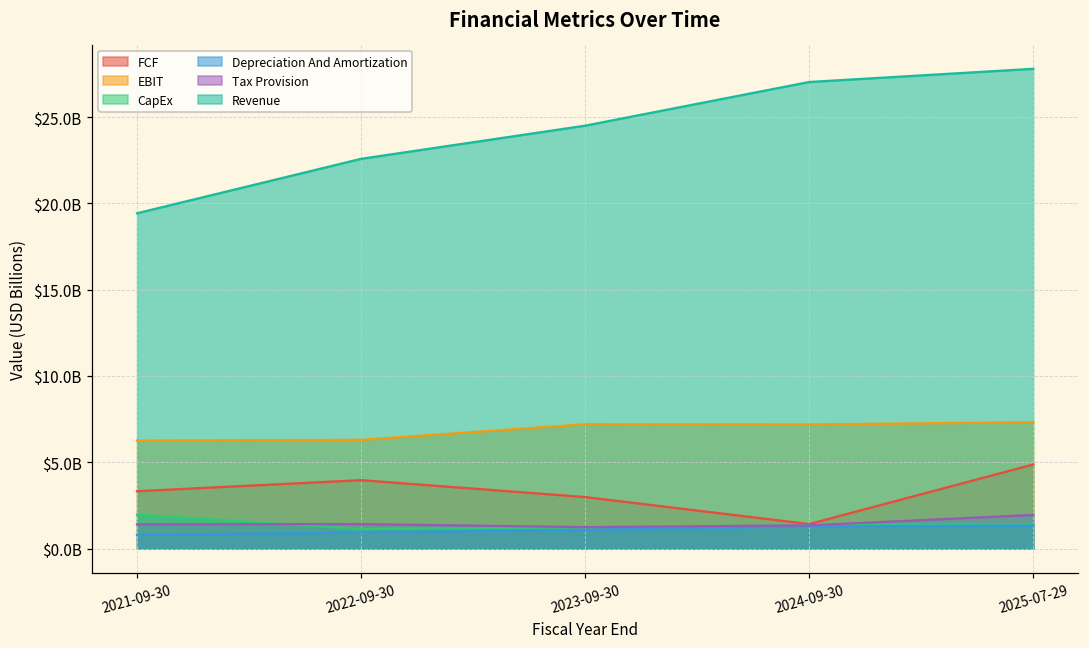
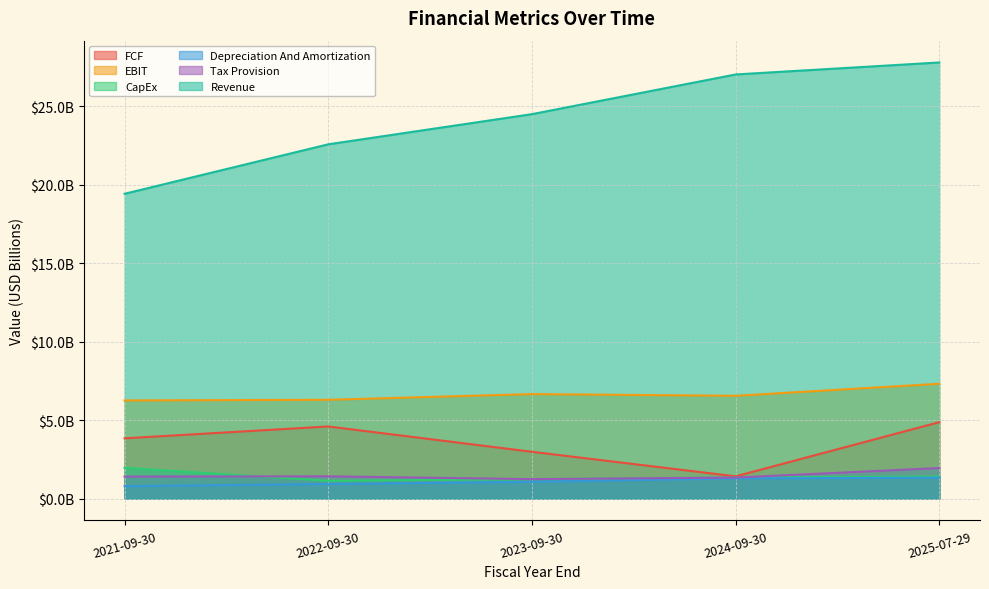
  {
    "FCF": {
-     "2021-09-30": "$3300000000",
-     "2022-09-30": "$4000000000",
+     "2021-09-30": "$3800000000",
+     "2022-09-30": "$4600000000",
      "2023-09-30": "$3000000000",
      "2025-07-29": "$4900000000"
    },
    "EBIT": {
      "2021-09-30": "$6300000000",
      "2022-09-30": "$6300000000",
-     "2023-09-30": "$7200000000",
-     "2024-09-30": "$7200000000",
+     "2023-09-30": "$6700000000",
+     "2024-09-30": "$6600000000",
      "2025-07-29": "$7300000000"
    },
    "Depreciation And Amortization": {
      "2021-09-30": "$800000000",
      "2022-09-30": "$900000000",
      "2023-09-30": "$1100000000"
    },
    "Tax Provision": {
      "2021-09-30": "$1400000000",
      "2022-09-30": "$1400000000",
      "2025-07-29": "$2000000000"
    }
  }
